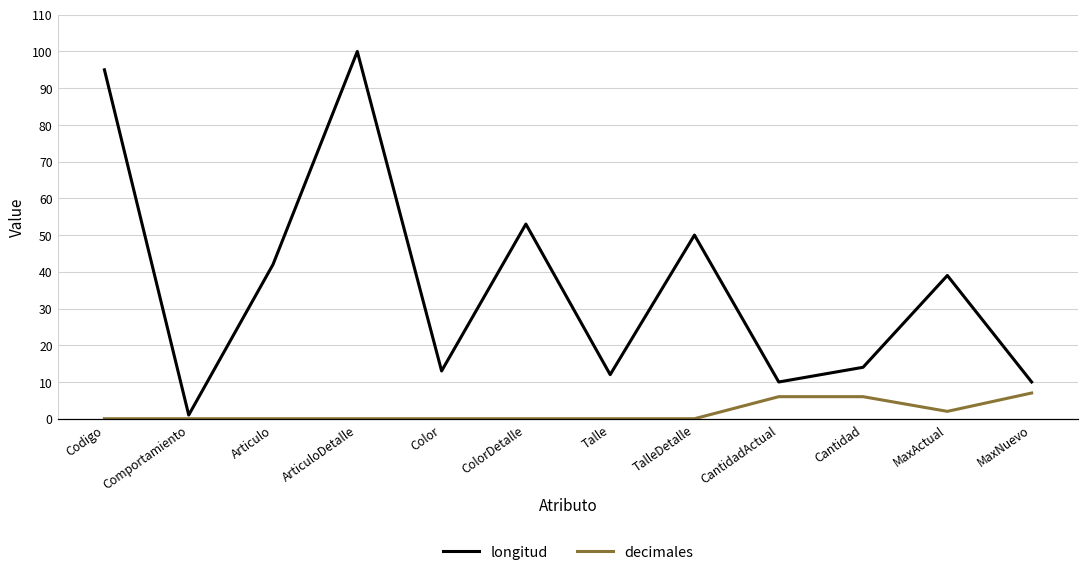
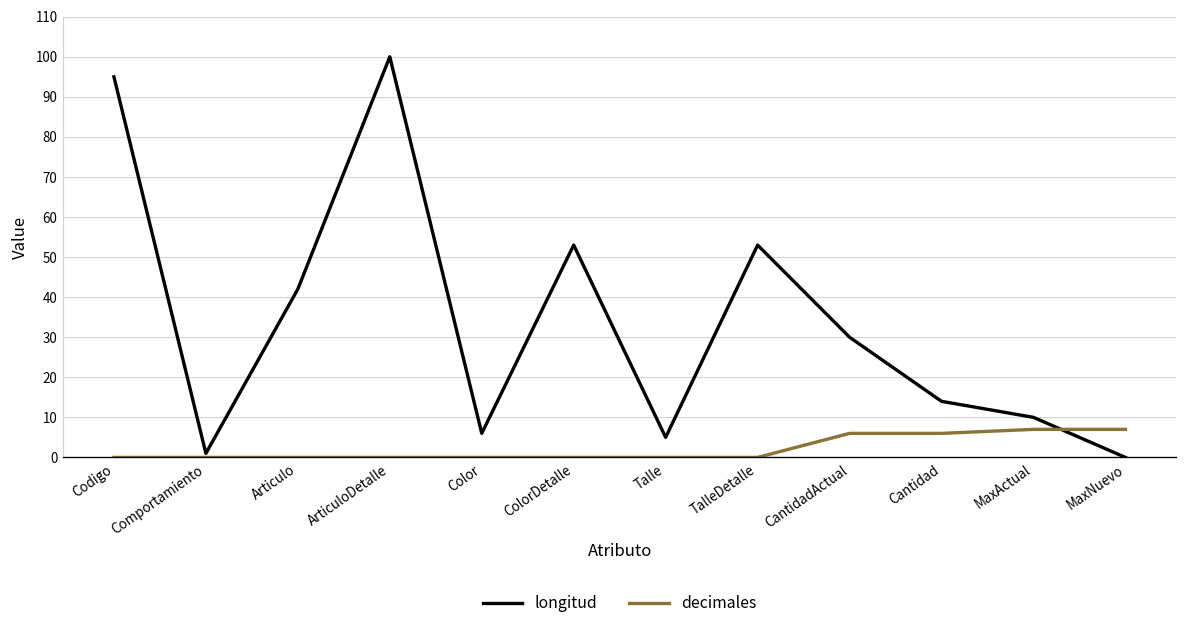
  {
    "longitud": {
      "Codigo": 95,
      "Comportamiento": 1,
      "Articulo": 42,
      "ArticuloDetalle": 100,
-     "Color": 13,
+     "Color": 6,
      "ColorDetalle": 53,
-     "Talle": 12,
-     "TalleDetalle": 50,
-     "CantidadActual": 10,
+     "Talle": 5,
+     "TalleDetalle": 53,
+     "CantidadActual": 30,
      "Cantidad": 14,
-     "MaxActual": 39,
-     "MaxNuevo": 10
+     "MaxActual": 10,
+     "MaxNuevo": 0
    },
    "decimales": {
      "Codigo": 0,
      "Comportamiento": 0,
      "Articulo": 0,
      "ArticuloDetalle": 0,
      "Color": 0,
      "ColorDetalle": 0,
      "Talle": 0,
      "TalleDetalle": 0,
      "CantidadActual": 6,
      "Cantidad": 6,
-     "MaxActual": 2,
+     "MaxActual": 7,
      "MaxNuevo": 7
    }
  }
